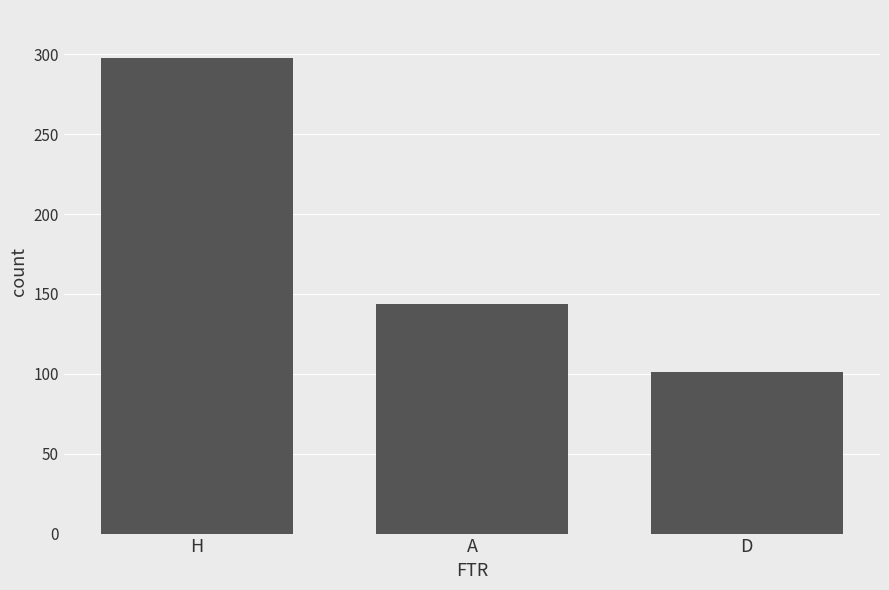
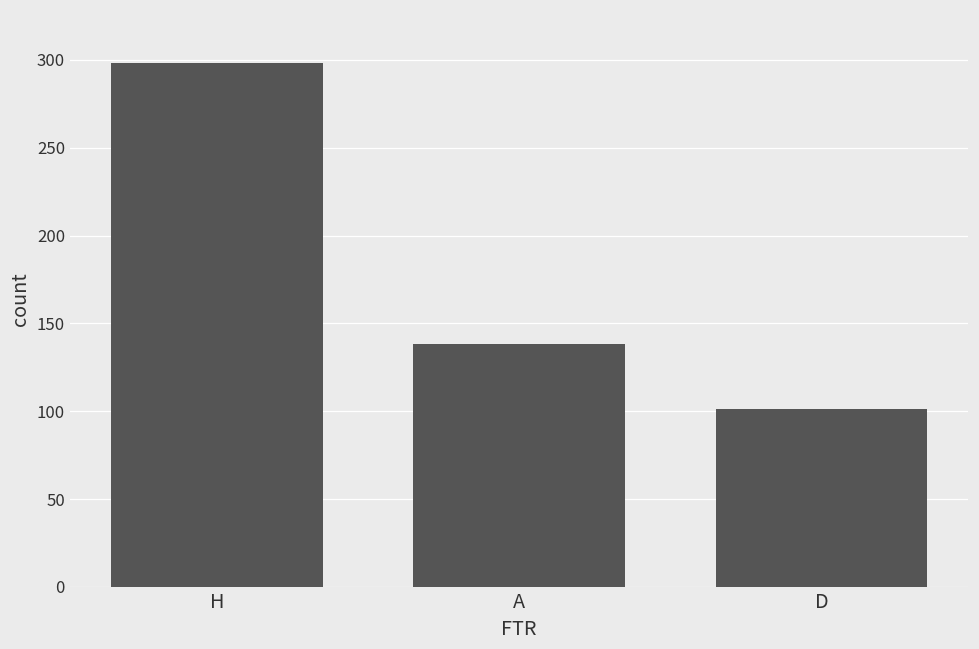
  {
    "H": 298,
-   "A": 144,
+   "A": 138,
    "D": 101
  }
